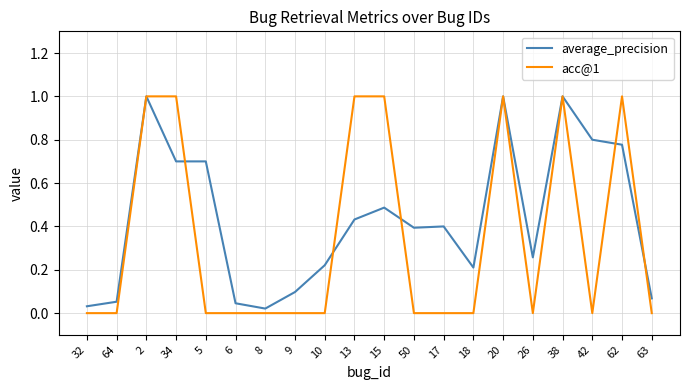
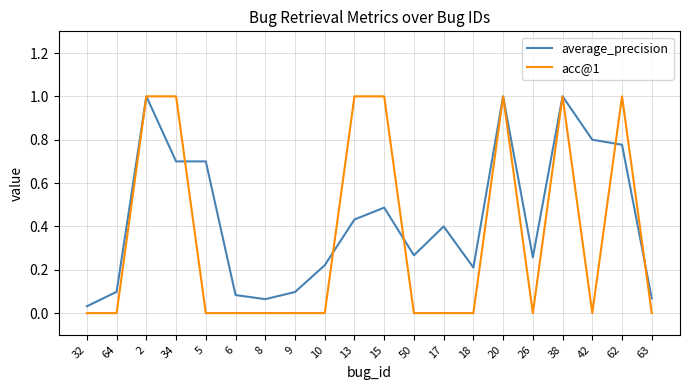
  {
    "average_precision": {
      "32": 0.03,
-     "64": 0.05,
+     "64": 0.10,
      "34": 0.70,
      "5": 0.70,
-     "6": 0.05,
-     "8": 0.02,
+     "6": 0.08,
+     "8": 0.06,
      "9": 0.10,
      "10": 0.22,
      "13": 0.43,
      "15": 0.49,
-     "50": 0.39,
+     "50": 0.27,
      "17": 0.40,
      "18": 0.21,
      "26": 0.26,
      "42": 0.80,
      "62": 0.78,
      "63": 0.07
    },
    "acc@1": {
      "32": 0.00,
      "64": 0.00,
      "34": 1.00,
      "5": 0.00,
      "6": 0.00,
      "8": 0.00,
      "9": 0.00,
      "10": 0.00,
      "13": 1.00,
      "15": 1.00,
      "50": 0.00,
      "17": 0.00,
      "18": 0.00,
      "26": 0.00,
      "42": 0.00,
      "62": 1.00,
      "63": 0.00
    }
  }
